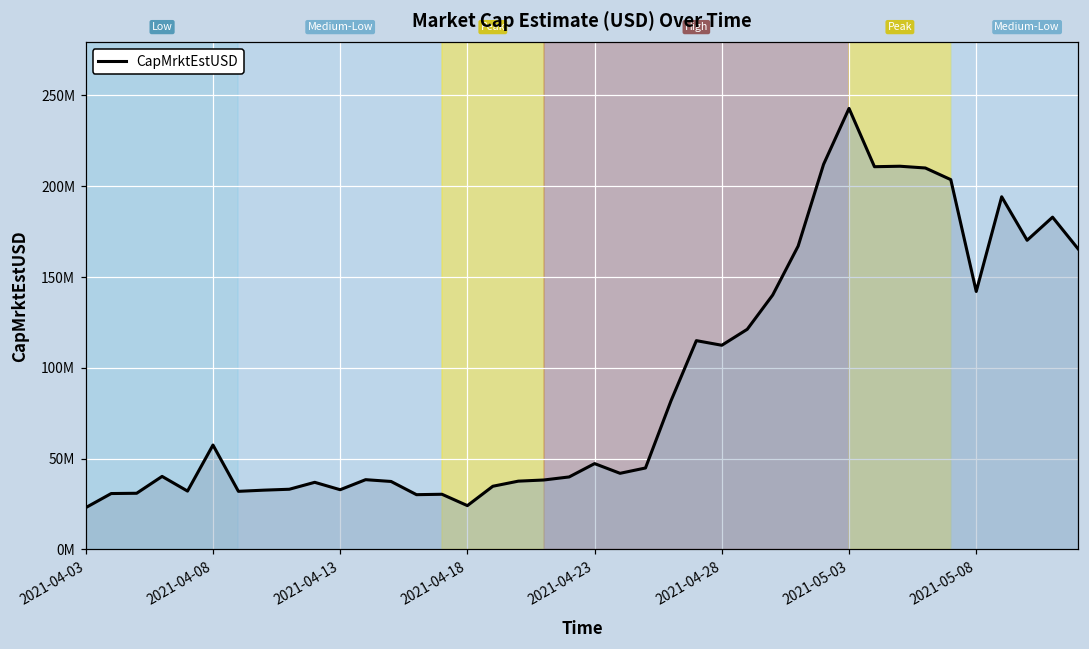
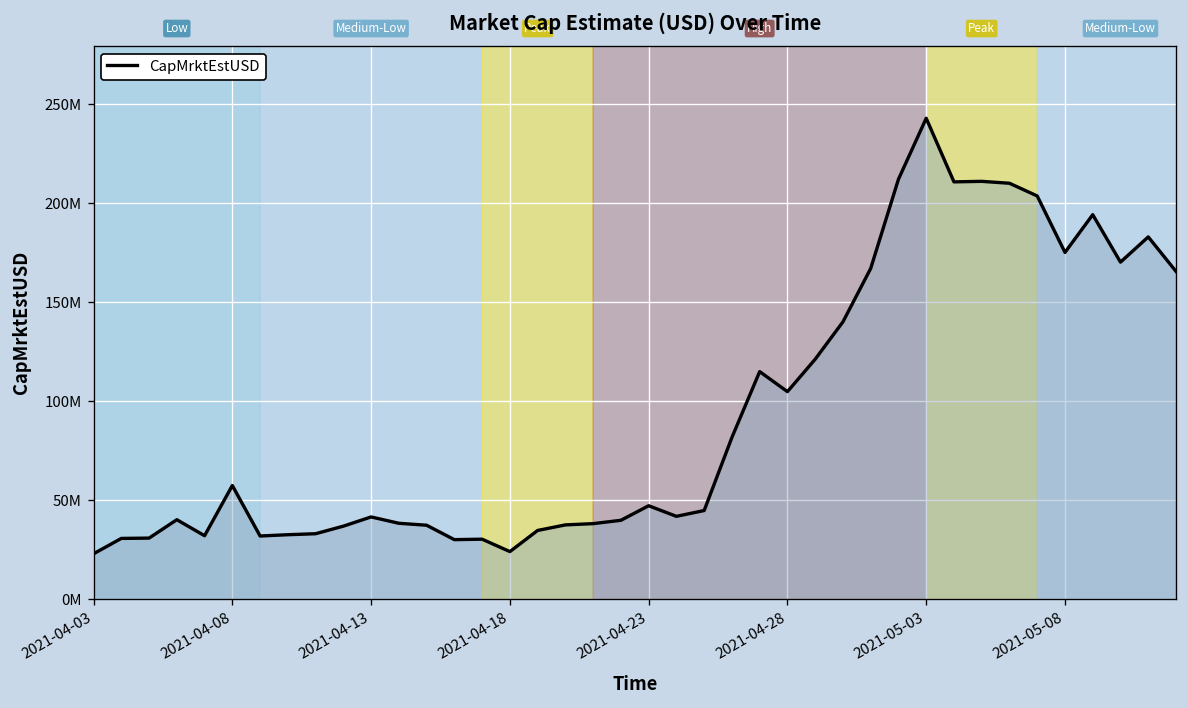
  {
    "2021-04-03": 23000000,
    "2021-04-08": 58000000,
-   "2021-04-13": 33000000,
+   "2021-04-13": 42000000,
    "2021-04-18": 24000000,
    "2021-04-23": 47000000,
-   "2021-04-28": 112000000,
+   "2021-04-28": 105000000,
    "2021-05-03": 243000000,
-   "2021-05-08": 142000000
+   "2021-05-08": 175000000
  }
